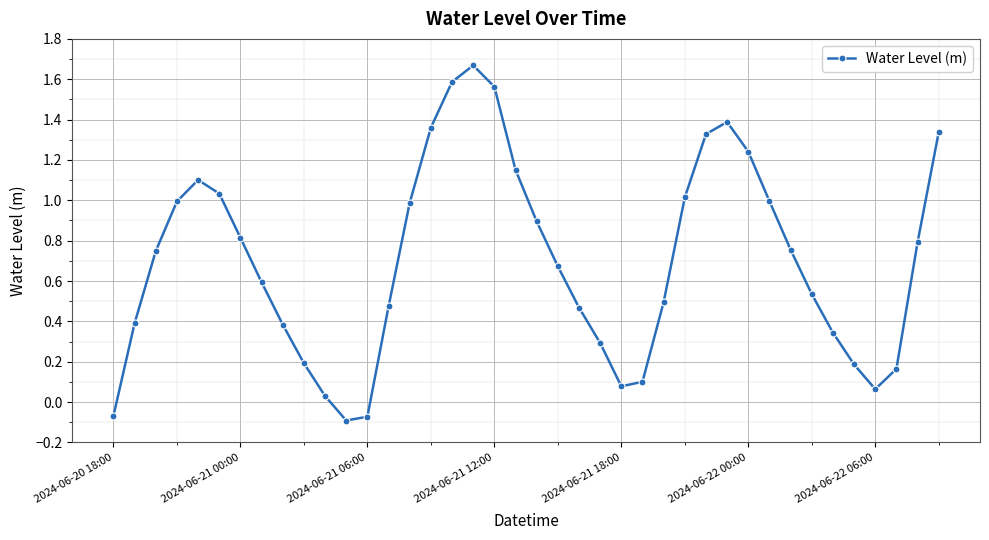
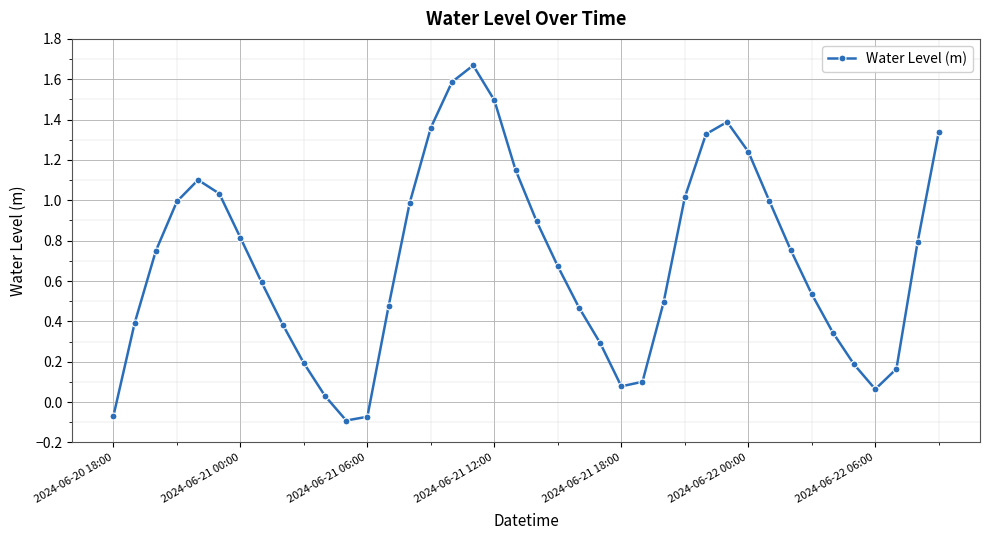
  {
    "2024-06-20 18:00": -0.07,
    "2024-06-21 00:00": 0.81,
    "2024-06-21 06:00": -0.07,
-   "2024-06-21 12:00": 1.56,
+   "2024-06-21 12:00": 1.50,
    "2024-06-21 18:00": 0.08,
    "2024-06-22 00:00": 1.24,
    "2024-06-22 06:00": 0.06
  }
